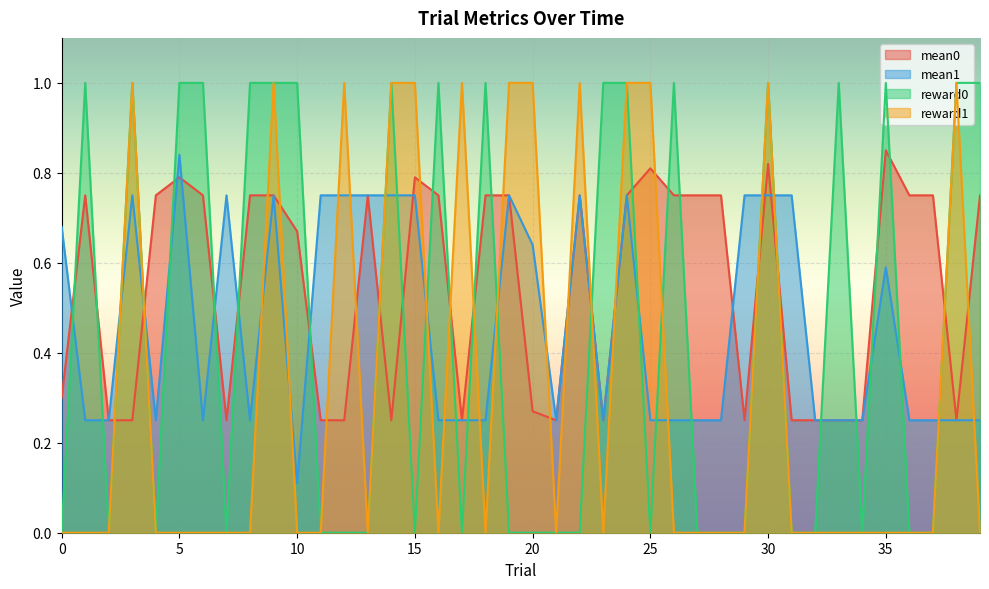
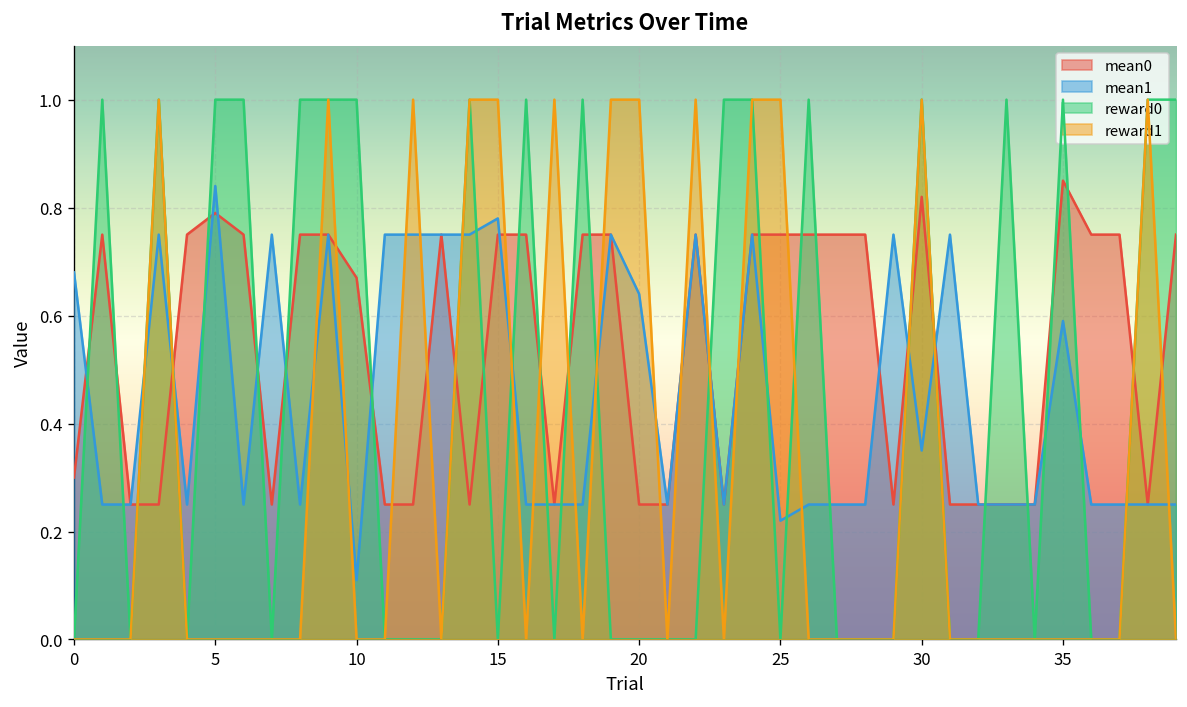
  {
    "mean0": {
      "0": 0.30,
      "5": 0.79,
      "10": 0.67,
-     "15": 0.79,
-     "20": 0.27,
-     "25": 0.81,
+     "15": 0.75,
+     "20": 0.25,
+     "25": 0.75,
      "30": 0.82,
      "35": 0.85
    },
    "mean1": {
      "0": 0.68,
      "5": 0.84,
      "10": 0.11,
-     "15": 0.75,
+     "15": 0.78,
      "20": 0.64,
-     "25": 0.25,
-     "30": 0.75,
+     "25": 0.22,
+     "30": 0.35,
      "35": 0.59
    },
    "reward0": {
      "5": 1.00,
      "10": 1.00,
      "15": 0.00,
      "20": 0.00,
      "25": 0.00
    },
    "reward1": {
      "5": 0.00,
      "10": 0.00,
      "15": 1.00,
      "20": 1.00,
      "25": 1.00,
      "35": 0.00
    }
  }
